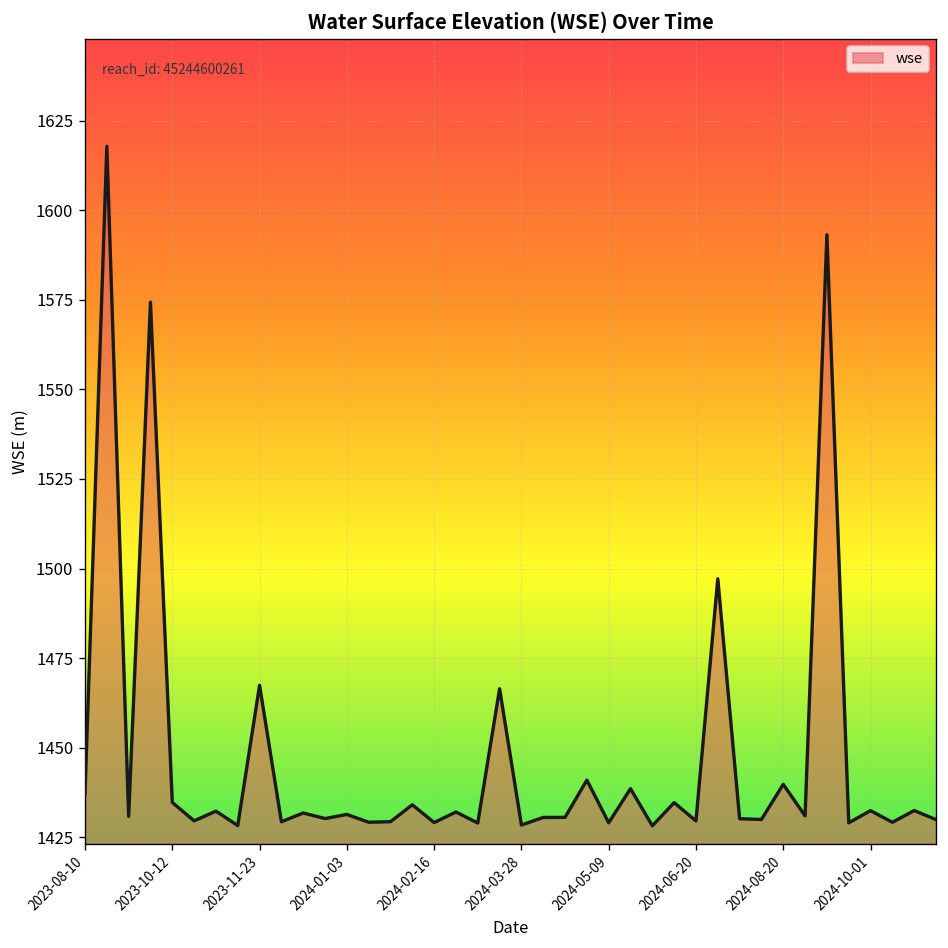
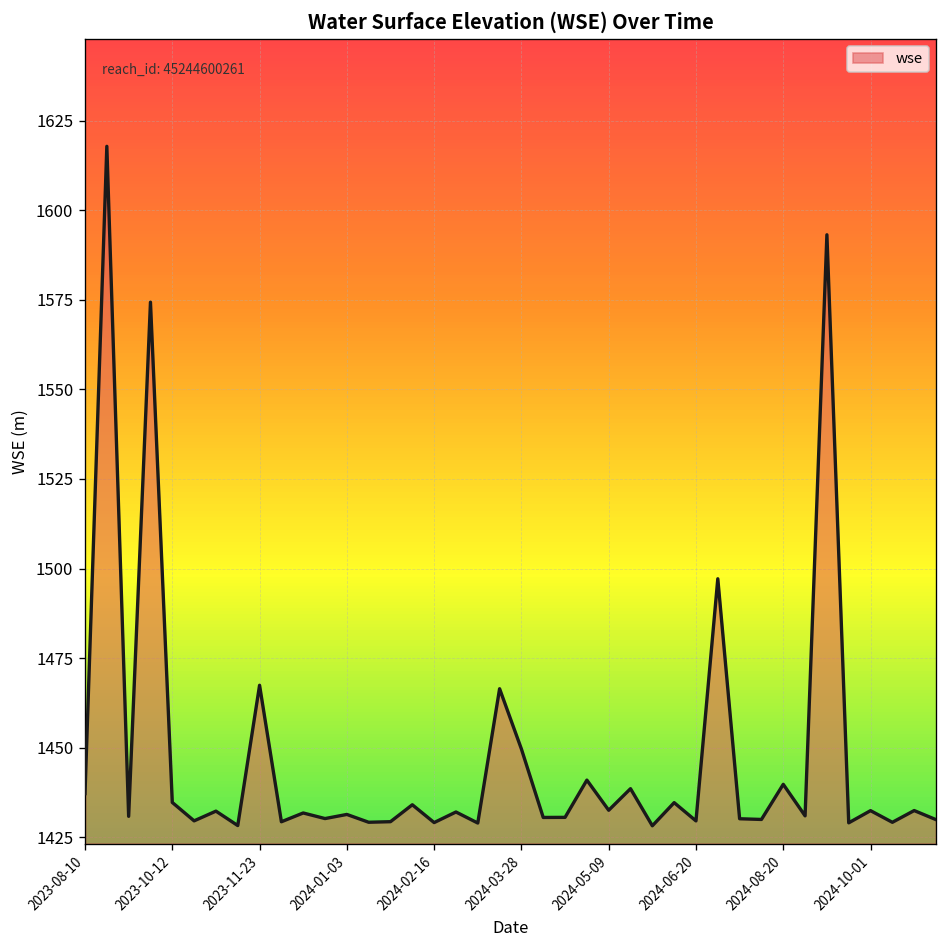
  {
    "2023-08-10": 1437,
    "2023-10-12": 1435,
    "2023-11-23": 1467,
    "2024-01-03": 1431,
    "2024-02-16": 1429,
-   "2024-03-28": 1428,
-   "2024-05-09": 1429,
+   "2024-03-28": 1450,
+   "2024-05-09": 1433,
    "2024-06-20": 1430,
    "2024-08-20": 1440,
    "2024-10-01": 1432
  }
